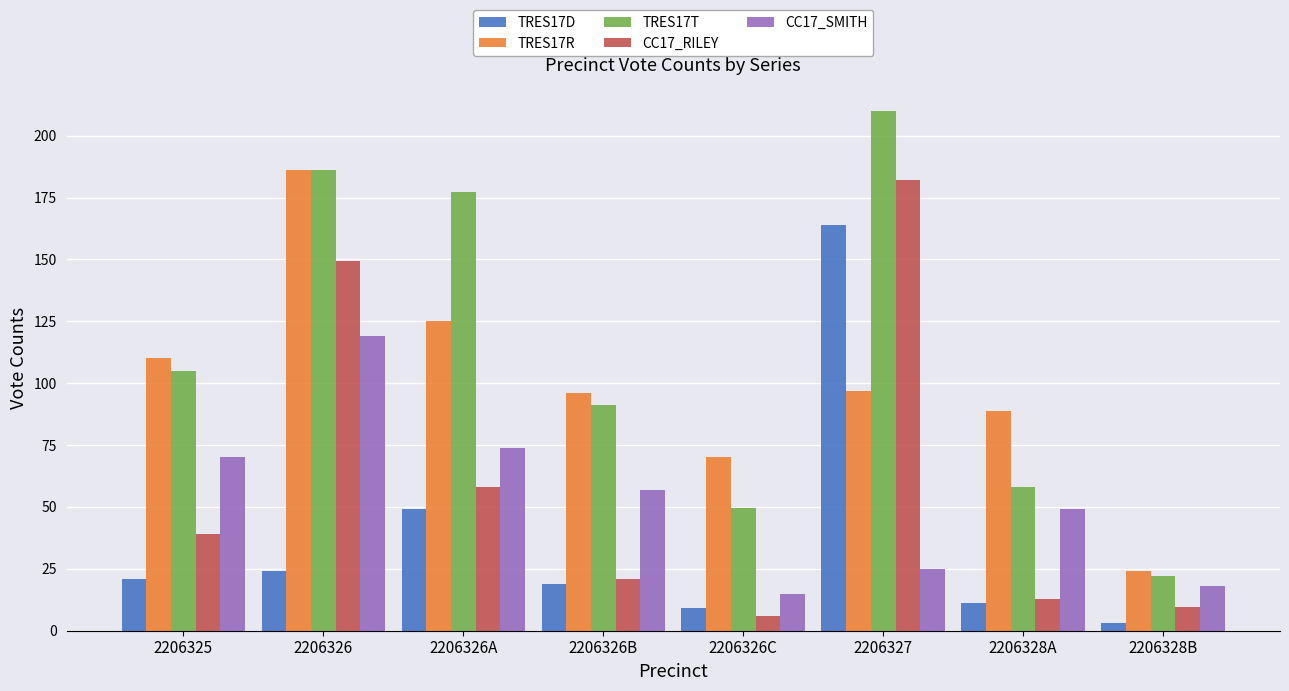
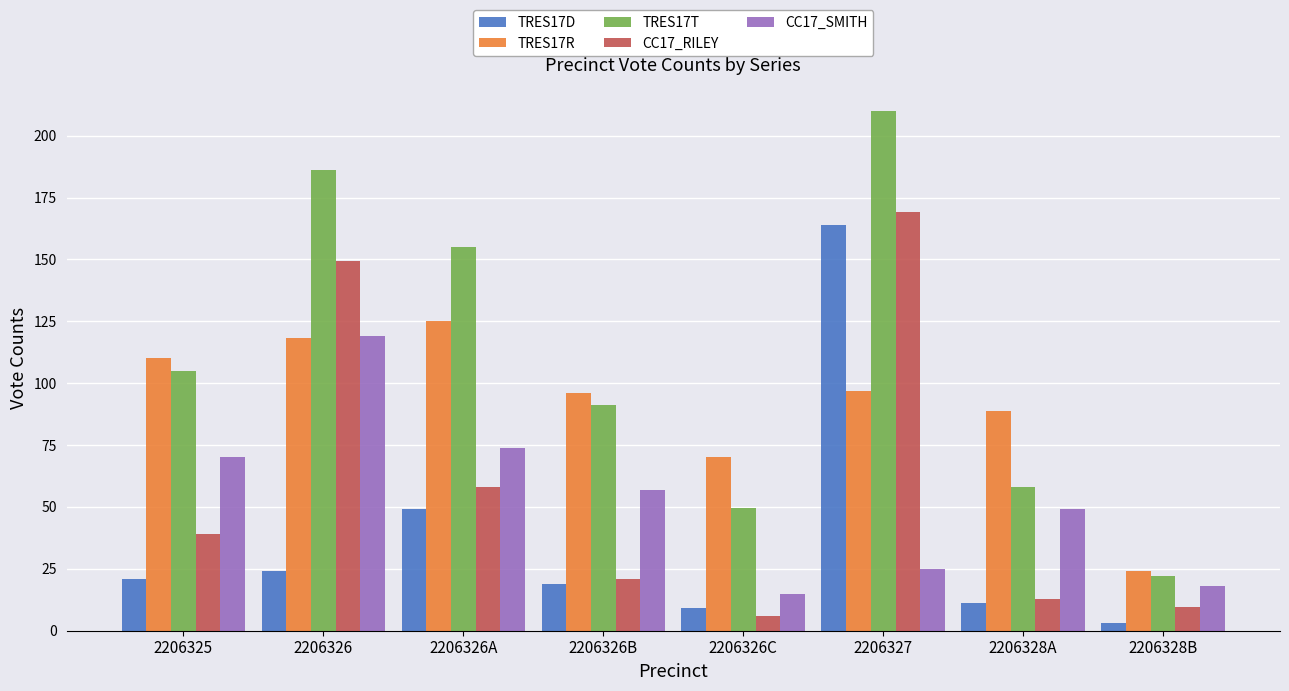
  {
    "TRES17D": {
      "2206325": 21,
      "2206326": 24,
      "2206326A": 49,
      "2206326B": 19,
      "2206326C": 9,
      "2206327": 164,
      "2206328A": 11,
      "2206328B": 3
    },
    "TRES17R": {
      "2206325": 110,
-     "2206326": 186,
+     "2206326": 118,
      "2206326A": 125,
      "2206326B": 96,
      "2206326C": 70,
      "2206327": 97,
      "2206328A": 89,
      "2206328B": 24
    },
    "TRES17T": {
      "2206325": 105,
      "2206326": 186,
-     "2206326A": 177,
+     "2206326A": 155,
      "2206326B": 91,
      "2206326C": 50,
      "2206327": 210,
      "2206328A": 58,
      "2206328B": 22
    },
    "CC17_RILEY": {
      "2206325": 39,
      "2206326": 150,
      "2206326A": 58,
      "2206326B": 21,
      "2206326C": 6,
-     "2206327": 182,
+     "2206327": 169,
      "2206328A": 13,
      "2206328B": 10
    },
    "CC17_SMITH": {
      "2206325": 70,
      "2206326": 119,
      "2206326A": 74,
      "2206326B": 57,
      "2206326C": 15,
      "2206327": 25,
      "2206328A": 49,
      "2206328B": 18
    }
  }
